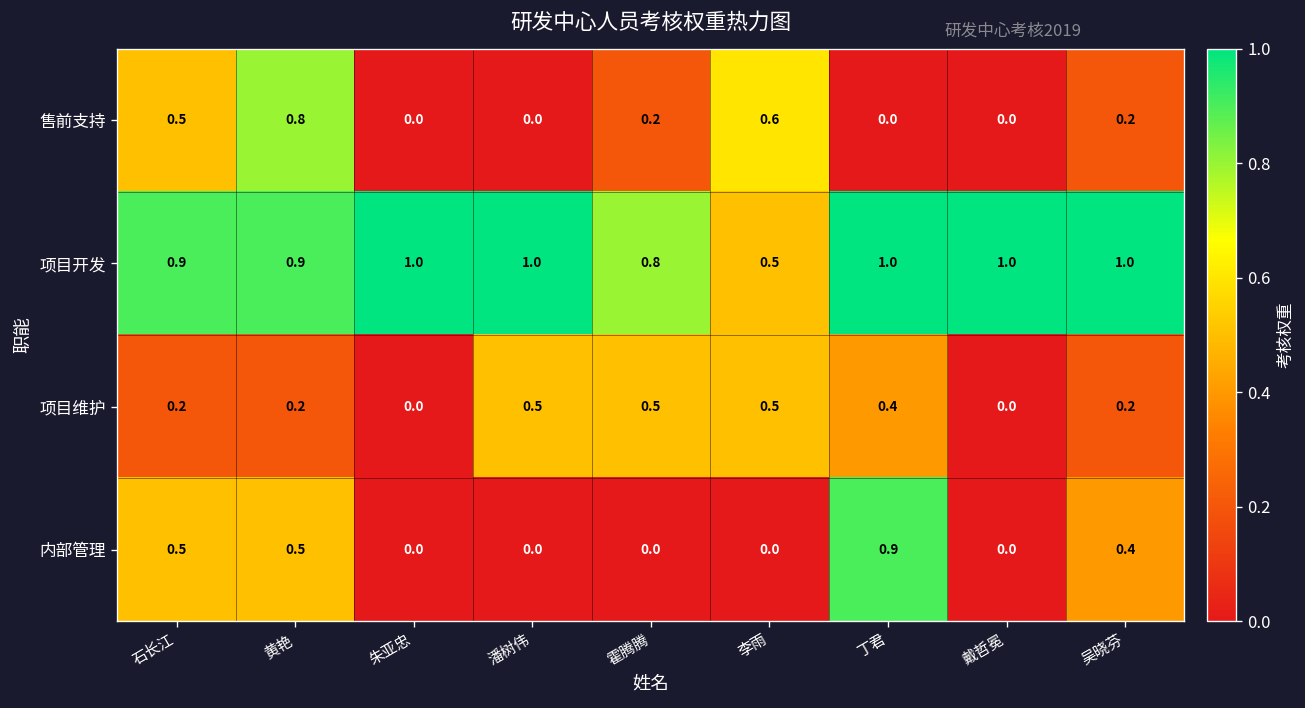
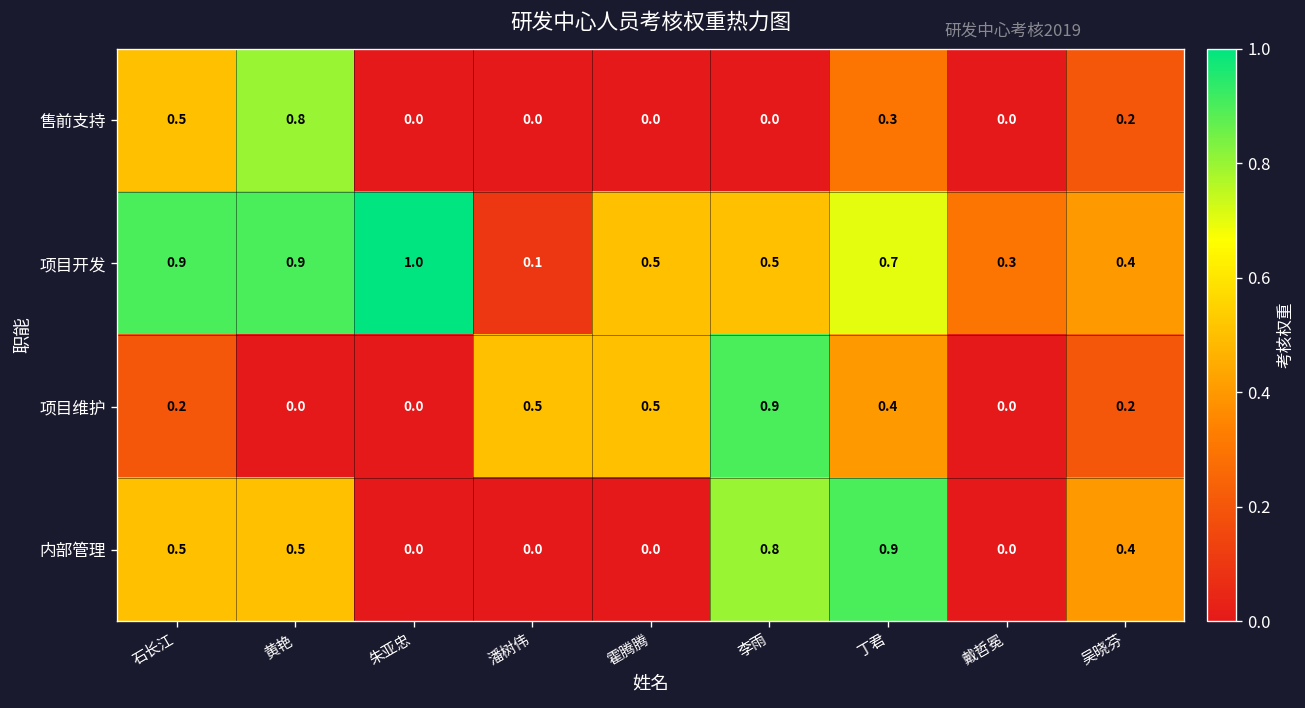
  {
    "售前支持": {
      "石长江": 0.5,
      "黄艳": 0.8,
      "朱亚忠": 0.0,
      "潘树伟": 0.0,
-     "霍腾腾": 0.2,
-     "李雨": 0.6,
-     "丁君": 0.0,
+     "霍腾腾": 0.0,
+     "李雨": 0.0,
+     "丁君": 0.3,
      "戴哲冕": 0.0,
      "吴晓芬": 0.2
    },
    "项目开发": {
      "石长江": 0.9,
      "黄艳": 0.9,
      "朱亚忠": 1.0,
-     "潘树伟": 1.0,
-     "霍腾腾": 0.8,
+     "潘树伟": 0.1,
+     "霍腾腾": 0.5,
      "李雨": 0.5,
-     "丁君": 1.0,
-     "戴哲冕": 1.0,
-     "吴晓芬": 1.0
+     "丁君": 0.7,
+     "戴哲冕": 0.3,
+     "吴晓芬": 0.4
    },
    "项目维护": {
      "石长江": 0.2,
-     "黄艳": 0.2,
+     "黄艳": 0.0,
      "朱亚忠": 0.0,
      "潘树伟": 0.5,
      "霍腾腾": 0.5,
-     "李雨": 0.5,
+     "李雨": 0.9,
      "丁君": 0.4,
      "戴哲冕": 0.0,
      "吴晓芬": 0.2
    },
    "内部管理": {
      "石长江": 0.5,
      "黄艳": 0.5,
      "朱亚忠": 0.0,
      "潘树伟": 0.0,
      "霍腾腾": 0.0,
-     "李雨": 0.0,
+     "李雨": 0.8,
      "丁君": 0.9,
      "戴哲冕": 0.0,
      "吴晓芬": 0.4
    }
  }
